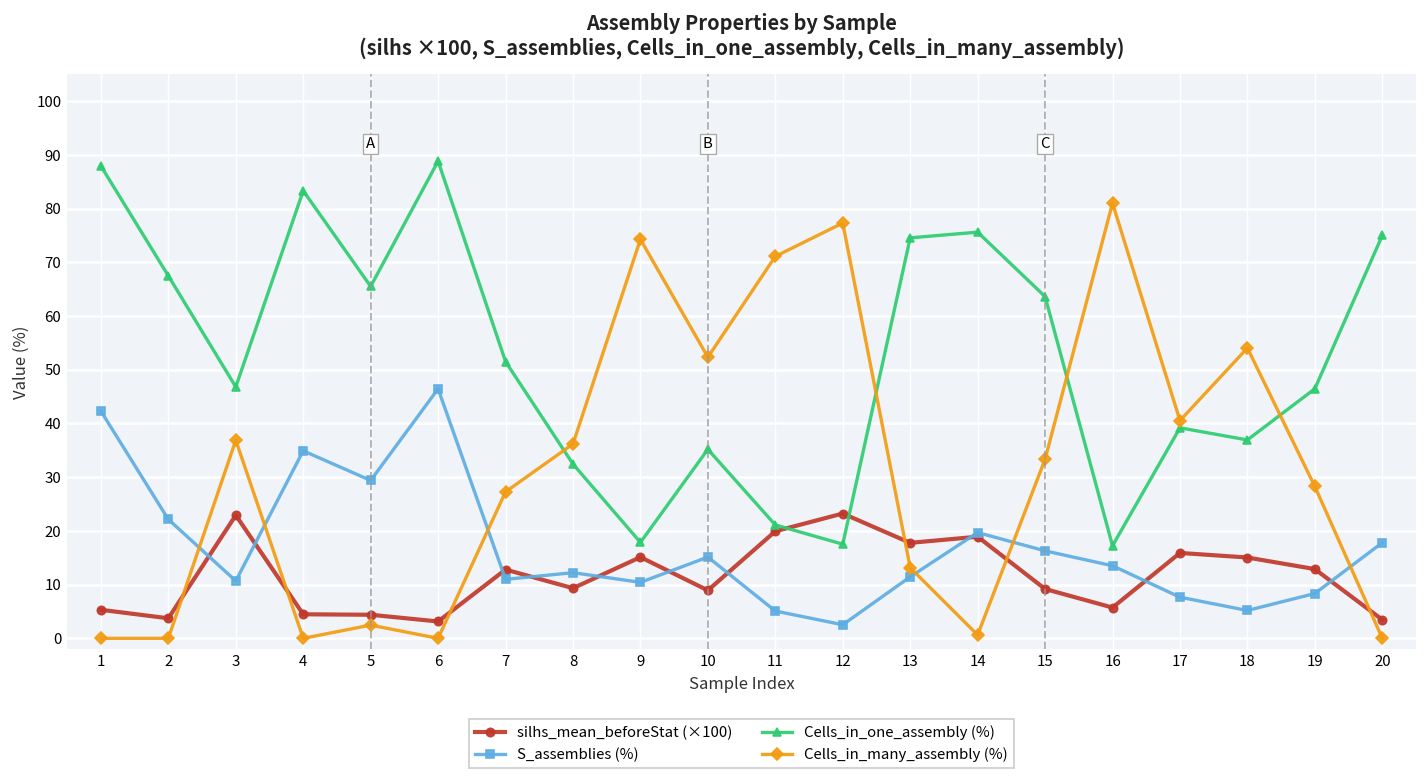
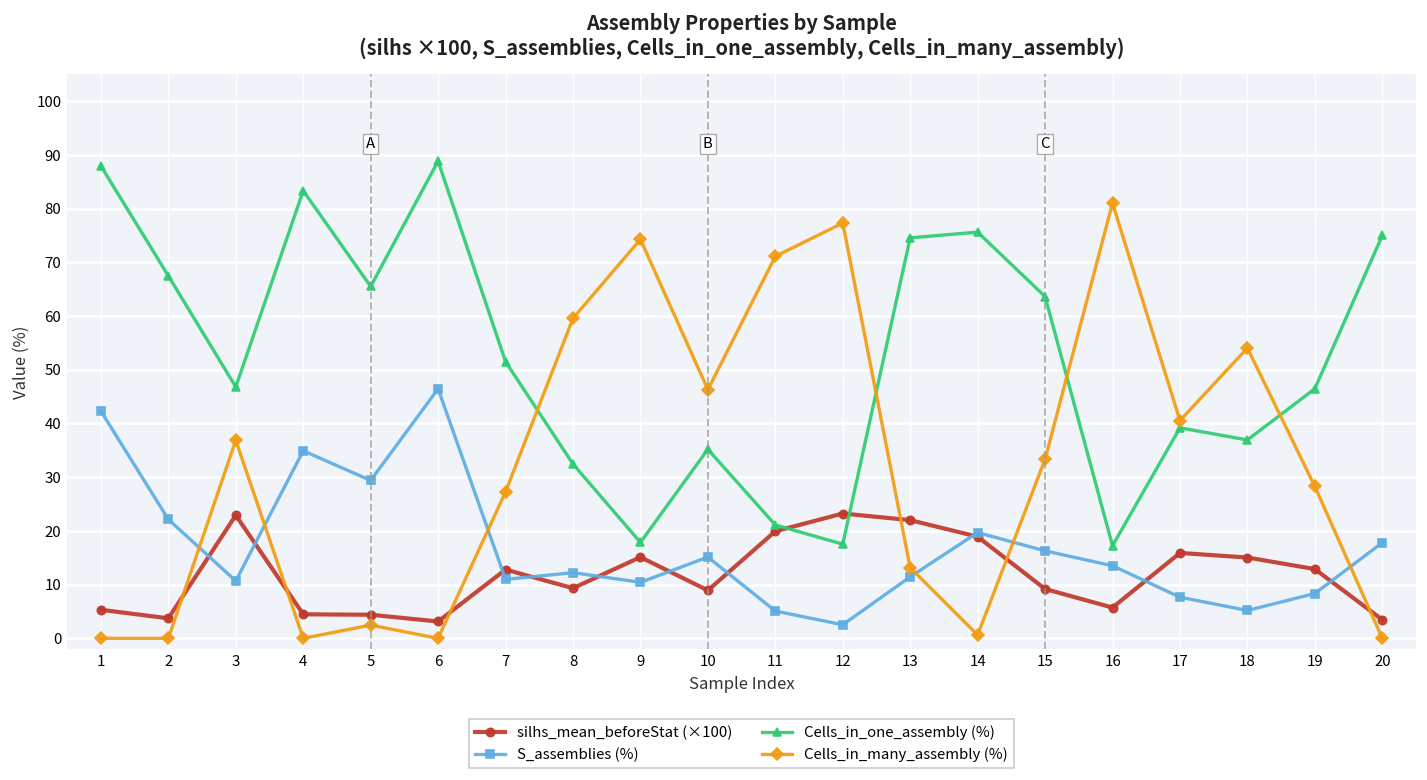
  {
    "silhs_mean_beforeStat (×100)": {
      "1": 5,
      "2": 4,
      "3": 23,
      "4": 4,
      "5": 4,
      "6": 3,
      "7": 13,
      "8": 9,
      "9": 15,
      "10": 9,
      "11": 20,
      "12": 23,
-     "13": 18,
+     "13": 22,
      "14": 19,
      "15": 9,
      "16": 6,
      "17": 16,
      "18": 15,
      "19": 13,
      "20": 3
    },
    "S_assemblies (%)": {
      "1": 42,
      "2": 22,
      "3": 11,
      "4": 35,
      "5": 29,
      "6": 46,
      "7": 11,
      "8": 12,
      "9": 10,
      "10": 15,
      "11": 5,
      "12": 3,
      "13": 11,
      "14": 20,
      "15": 16,
      "16": 14,
      "17": 8,
      "18": 5,
      "19": 8,
      "20": 18
    },
    "Cells_in_one_assembly (%)": {
      "1": 88,
      "2": 67,
      "3": 47,
      "4": 83,
      "5": 66,
      "6": 89,
      "7": 52,
      "8": 32,
      "9": 18,
      "10": 35,
      "11": 21,
      "12": 18,
      "13": 75,
      "14": 76,
      "15": 64,
      "16": 17,
      "17": 39,
      "18": 37,
      "19": 46,
      "20": 75
    },
    "Cells_in_many_assembly (%)": {
      "1": 0,
      "2": 0,
      "3": 37,
      "4": 0,
      "5": 2,
      "6": 0,
      "7": 27,
-     "8": 36,
+     "8": 60,
      "9": 74,
-     "10": 52,
+     "10": 46,
      "11": 71,
      "12": 77,
      "13": 13,
      "14": 1,
      "15": 33,
      "16": 81,
      "17": 41,
      "18": 54,
      "19": 28,
      "20": 0
    }
  }
